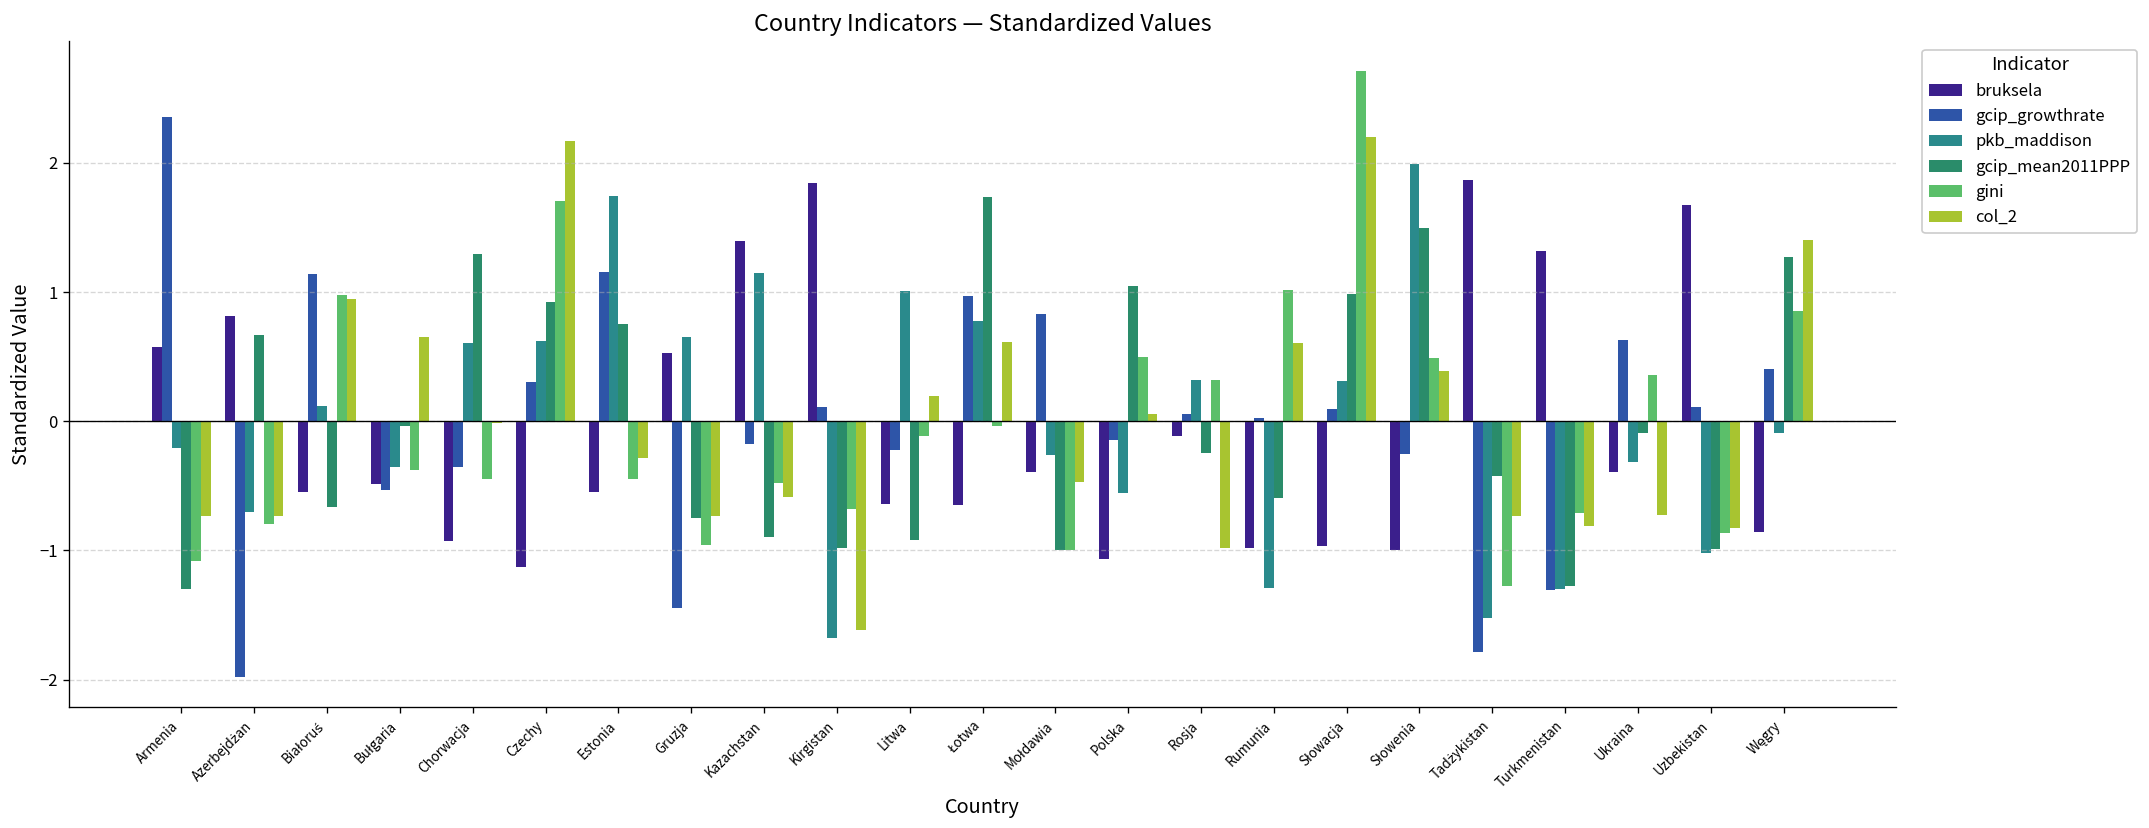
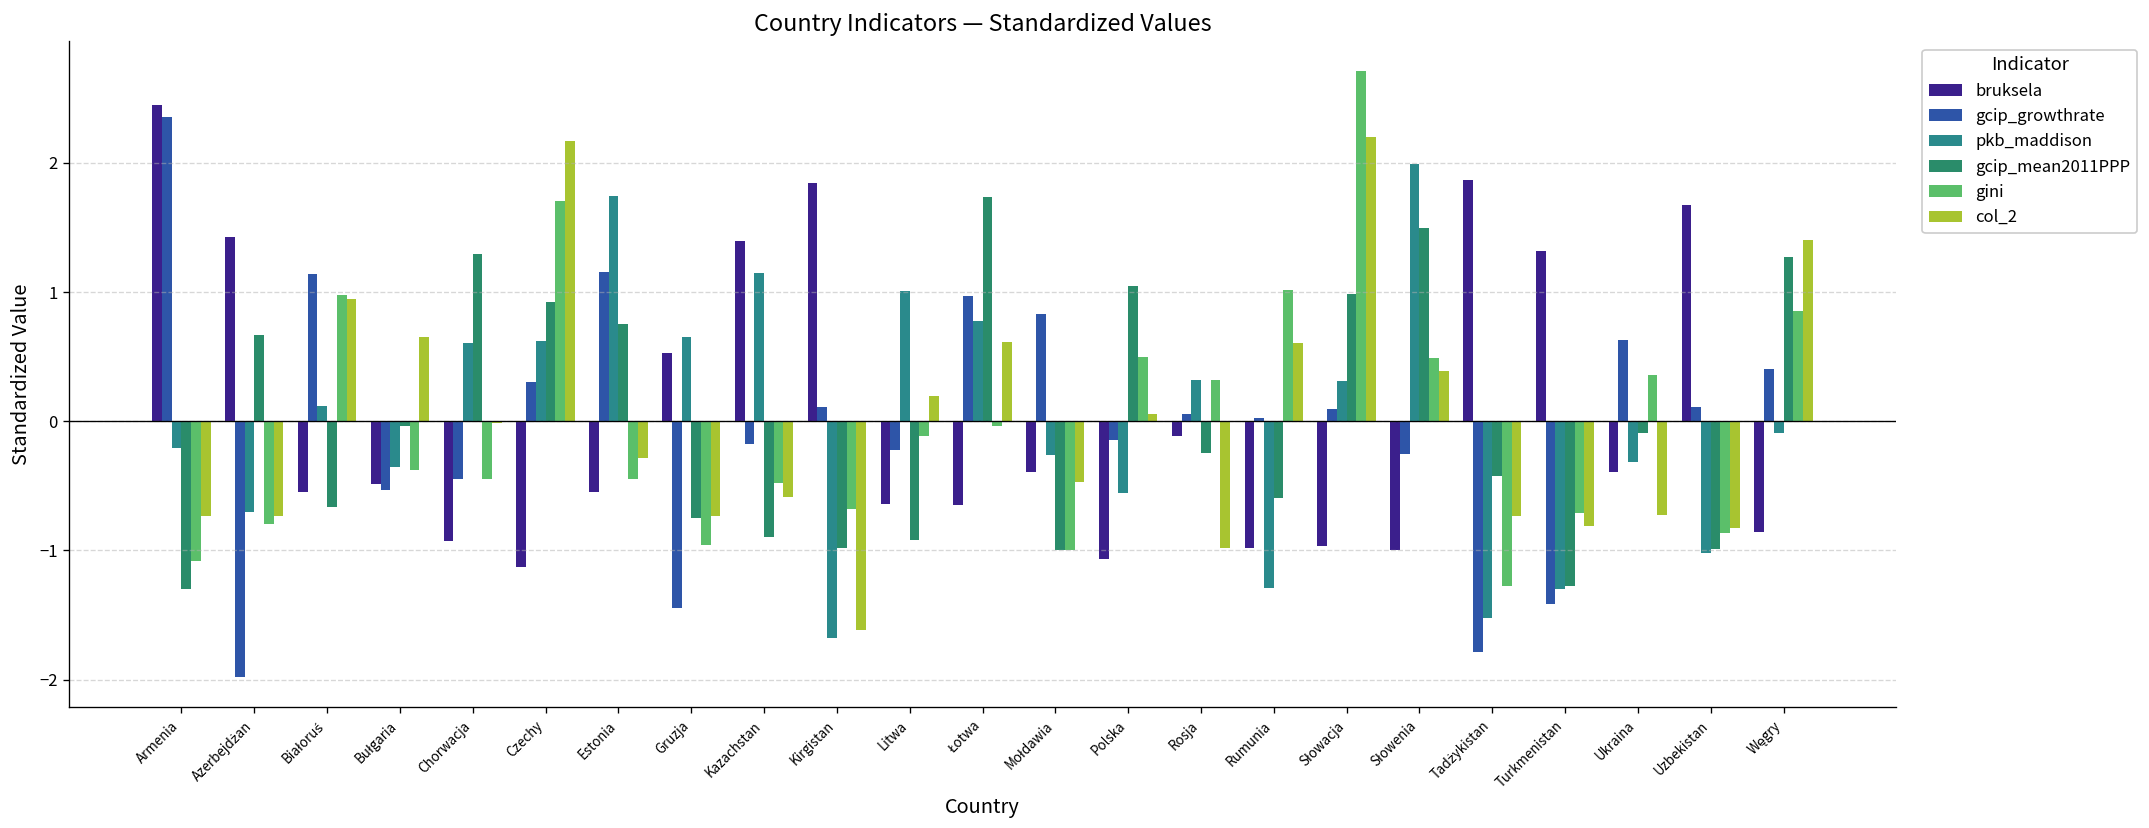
  {
    "bruksela": {
-     "Armenia": 0.58,
-     "Azerbejdżan": 0.82,
+     "Armenia": 2.45,
+     "Azerbejdżan": 1.43,
      "Białoruś": -0.54,
      "Bułgaria": -0.48,
      "Chorwacja": -0.93,
      "Czechy": -1.13,
      "Estonia": -0.55,
      "Gruzja": 0.53,
      "Kazachstan": 1.39,
      "Kirgistan": 1.85,
      "Litwa": -0.64,
      "Łotwa": -0.64,
      "Mołdawia": -0.40,
      "Polska": -1.07,
      "Rosja": -0.11,
      "Rumunia": -0.98,
      "Słowacja": -0.97,
      "Słowenia": -1.00,
      "Tadżykistan": 1.87,
      "Turkmenistan": 1.32,
      "Ukraina": -0.39,
      "Uzbekistan": 1.67,
      "Węgry": -0.86
    },
    "gcip_growthrate": {
      "Armenia": 2.36,
      "Azerbejdżan": -1.98,
      "Białoruś": 1.14,
      "Bułgaria": -0.53,
-     "Chorwacja": -0.35,
+     "Chorwacja": -0.45,
      "Czechy": 0.31,
      "Estonia": 1.16,
      "Gruzja": -1.44,
      "Kazachstan": -0.18,
      "Kirgistan": 0.11,
      "Litwa": -0.22,
      "Łotwa": 0.97,
      "Mołdawia": 0.83,
      "Polska": -0.15,
      "Rosja": 0.05,
      "Rumunia": 0.03,
      "Słowacja": 0.10,
      "Słowenia": -0.25,
      "Tadżykistan": -1.79,
-     "Turkmenistan": -1.30,
+     "Turkmenistan": -1.41,
      "Ukraina": 0.63,
      "Uzbekistan": 0.11,
      "Węgry": 0.40
    },
    "gini": {
      "Armenia": -1.08,
      "Azerbejdżan": -0.80,
      "Białoruś": 0.97,
      "Bułgaria": -0.38,
      "Chorwacja": -0.45,
      "Czechy": 1.71,
      "Estonia": -0.45,
      "Gruzja": -0.96,
      "Kazachstan": -0.48,
      "Kirgistan": -0.68,
      "Litwa": -0.11,
      "Łotwa": -0.04,
      "Mołdawia": -1.00,
      "Polska": 0.50,
      "Rosja": 0.32,
      "Rumunia": 1.02,
      "Słowacja": 2.71,
      "Słowenia": 0.49,
      "Tadżykistan": -1.27,
      "Turkmenistan": -0.71,
      "Ukraina": 0.36,
      "Uzbekistan": -0.87,
      "Węgry": 0.85
    },
    "col_2": {
      "Armenia": -0.73,
      "Azerbejdżan": -0.73,
      "Białoruś": 0.94,
      "Bułgaria": 0.65,
      "Czechy": 2.17,
      "Estonia": -0.29,
      "Gruzja": -0.73,
      "Kazachstan": -0.59,
      "Kirgistan": -1.61,
      "Litwa": 0.19,
      "Łotwa": 0.61,
      "Mołdawia": -0.47,
      "Polska": 0.06,
      "Rosja": -0.98,
      "Rumunia": 0.60,
      "Słowacja": 2.20,
      "Słowenia": 0.39,
      "Tadżykistan": -0.73,
      "Turkmenistan": -0.81,
      "Ukraina": -0.72,
      "Uzbekistan": -0.83,
      "Węgry": 1.41
    }
  }
